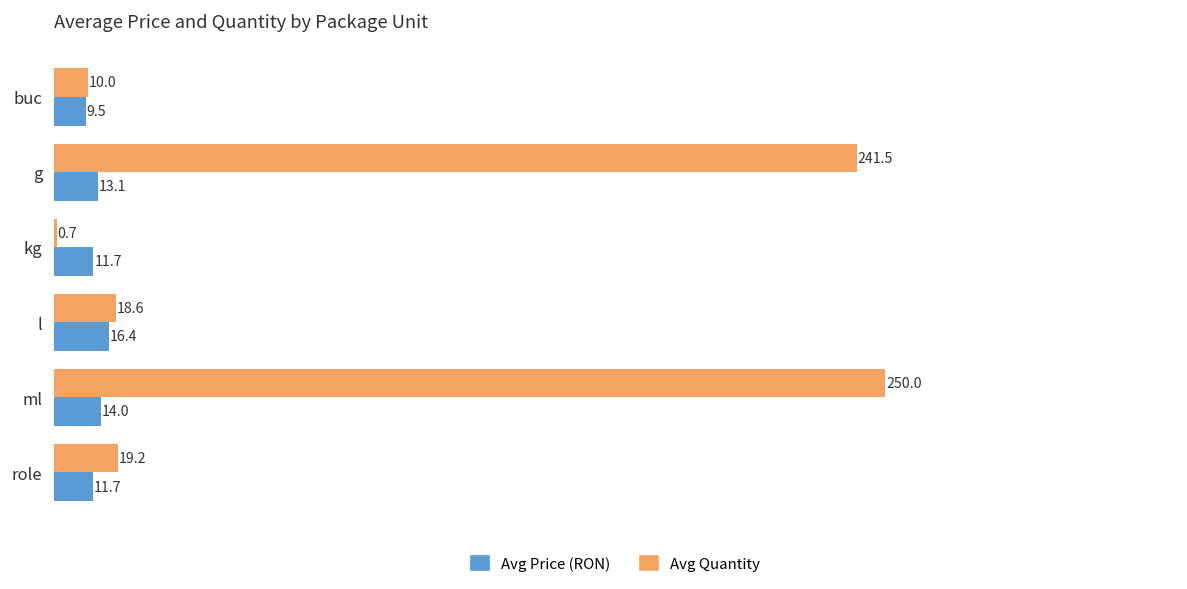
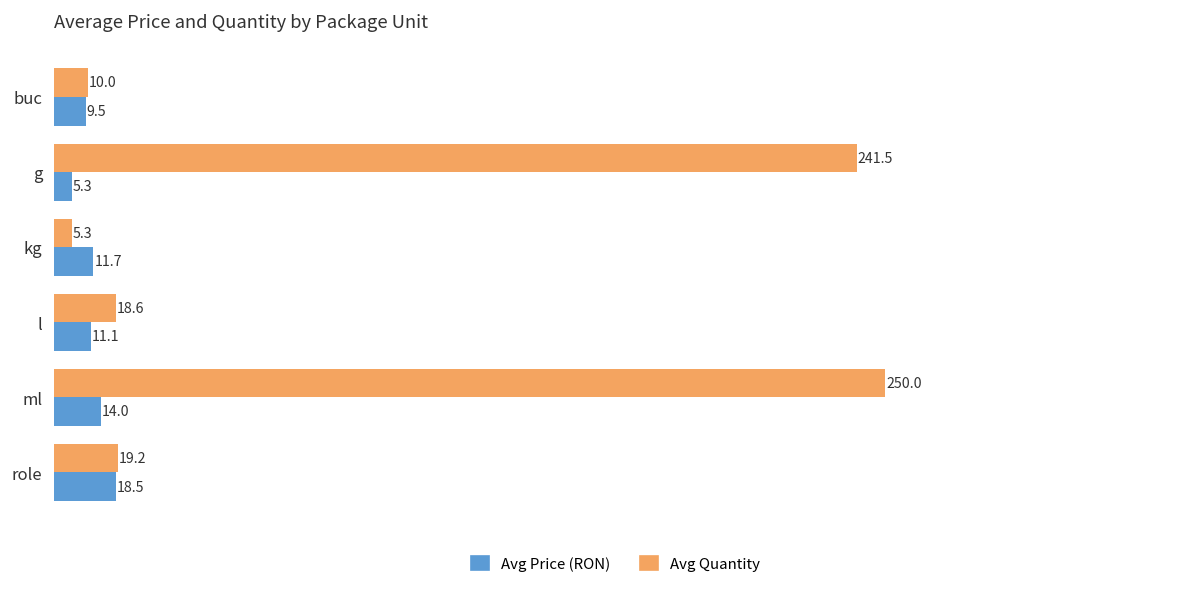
  {
    "Avg Price (RON)": {
      "buc": 9.5,
-     "g": 13.1,
+     "g": 5.3,
      "kg": 11.7,
-     "l": 16.4,
+     "l": 11.1,
      "ml": 14.0,
-     "role": 11.7
+     "role": 18.5
    },
    "Avg Quantity": {
      "buc": 10.0,
      "g": 241.5,
-     "kg": 0.7,
+     "kg": 5.3,
      "l": 18.6,
      "ml": 250.0,
      "role": 19.2
    }
  }
